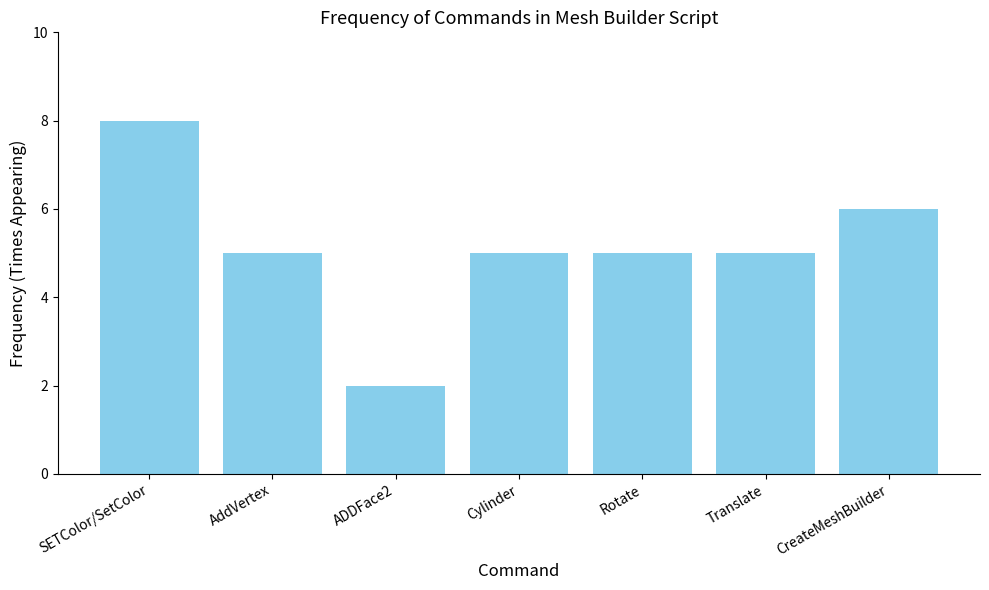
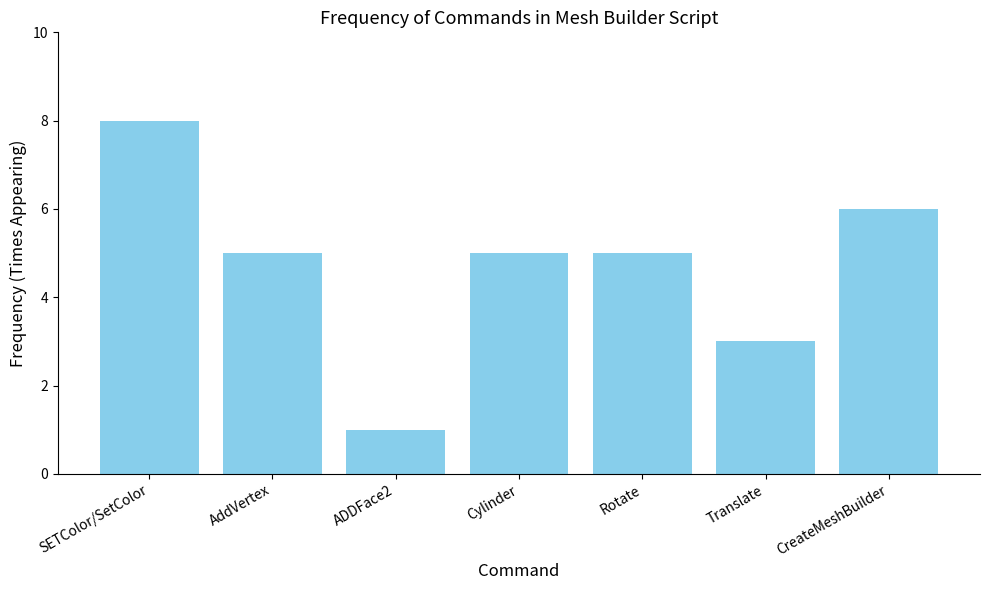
  {
    "SETColor/SetColor": 8,
    "AddVertex": 5,
-   "ADDFace2": 2,
+   "ADDFace2": 1,
    "Cylinder": 5,
    "Rotate": 5,
-   "Translate": 5,
+   "Translate": 3,
    "CreateMeshBuilder": 6
  }
